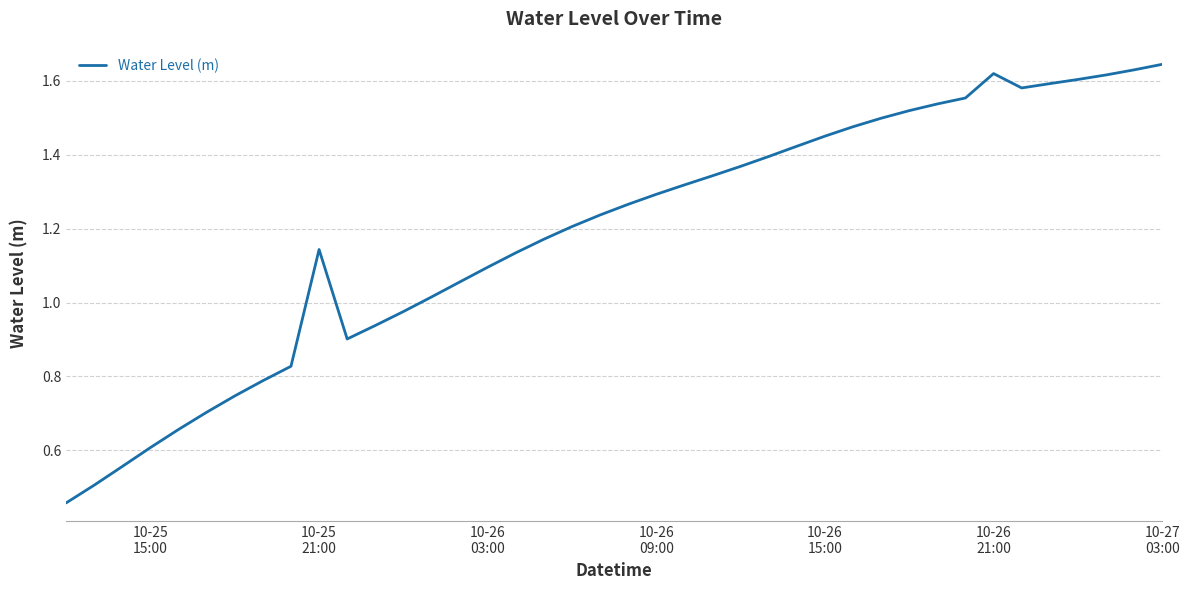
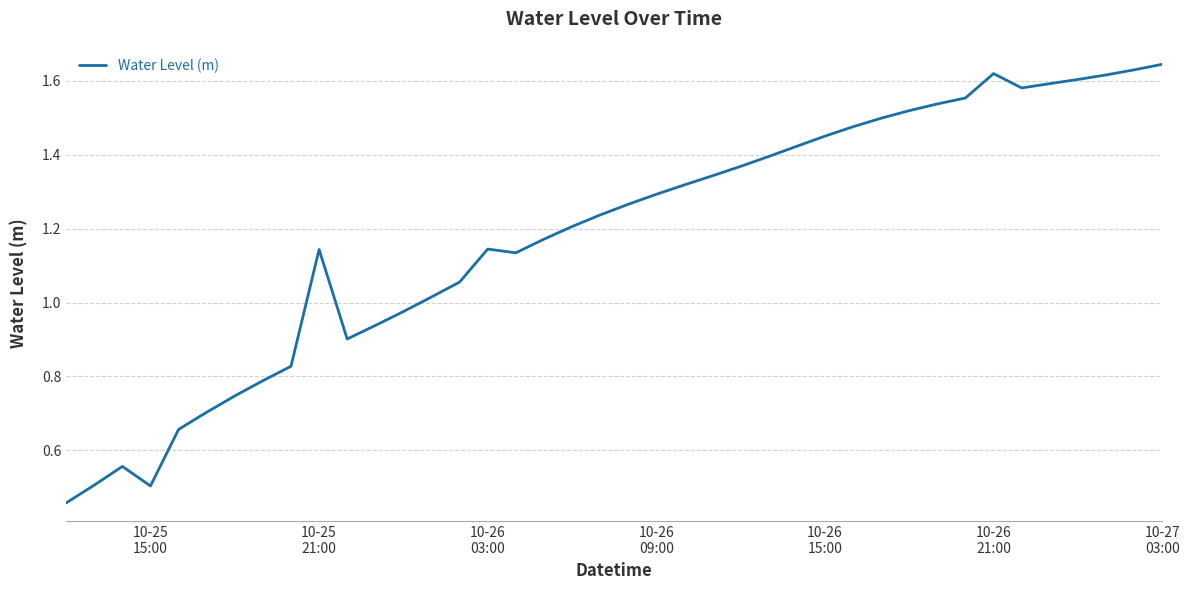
  {
-   "10-25 15:00": 0.61,
+   "10-25 15:00": 0.50,
    "10-25 21:00": 1.14,
-   "10-26 03:00": 1.10,
+   "10-26 03:00": 1.14,
    "10-26 09:00": 1.29,
    "10-26 15:00": 1.45,
    "10-26 21:00": 1.62,
    "10-27 03:00": 1.64
  }
